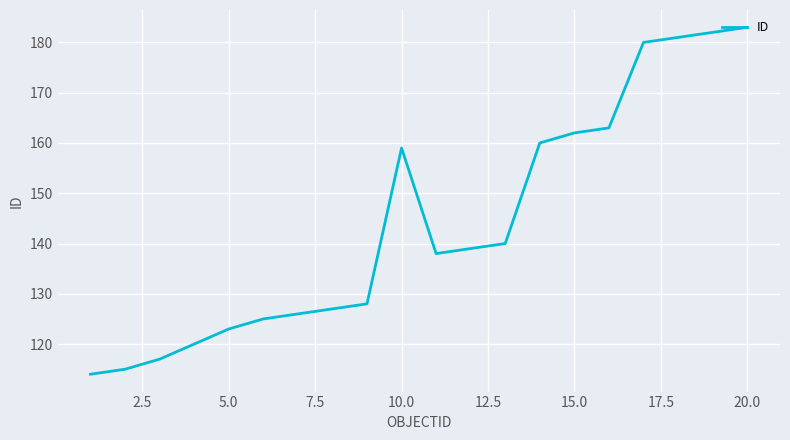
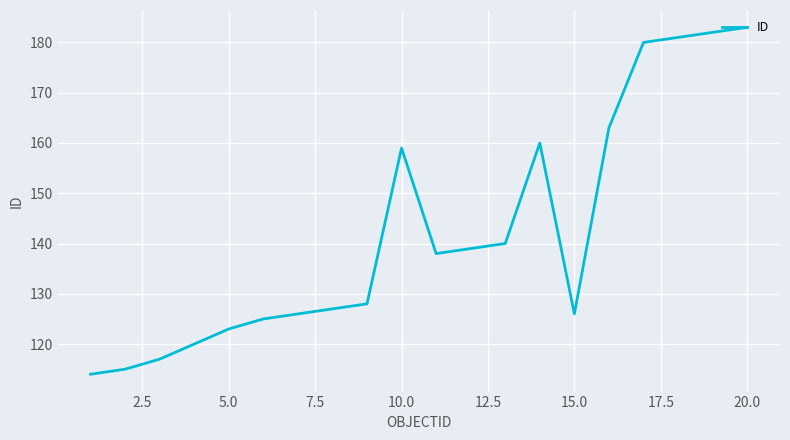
  {
    "5.0": 123,
    "10.0": 159,
-   "15.0": 162,
+   "15.0": 126,
    "20.0": 183
  }
